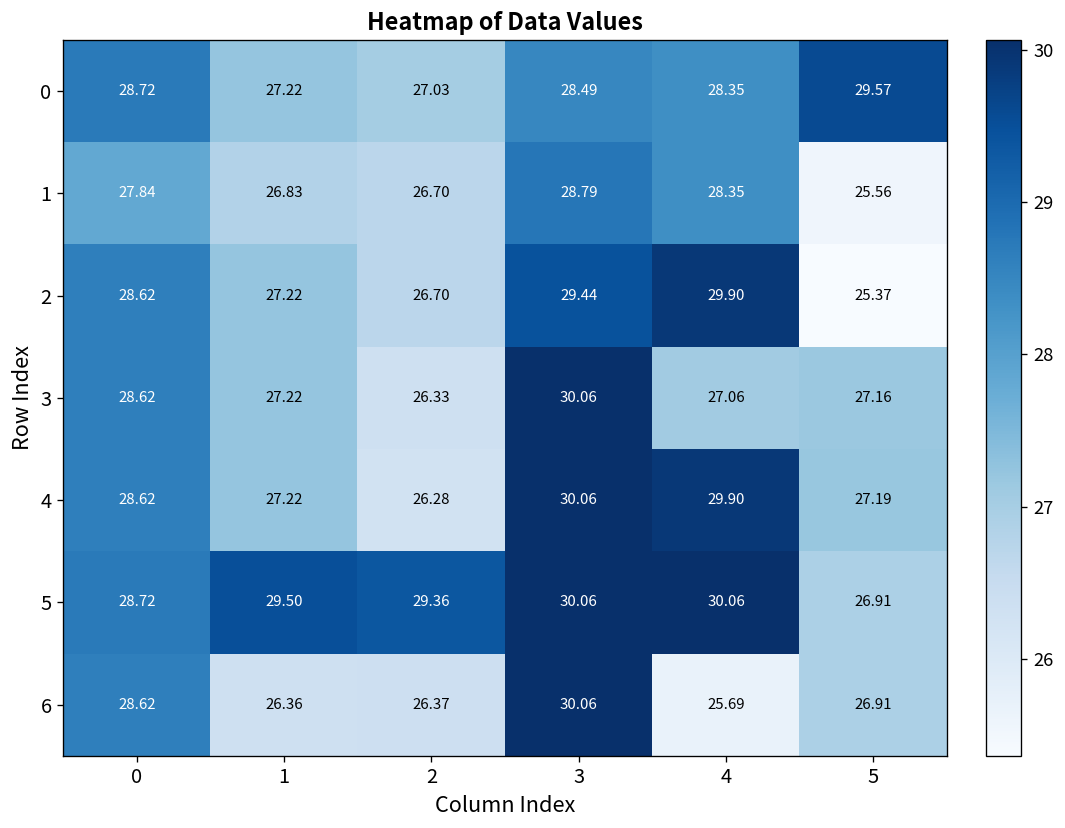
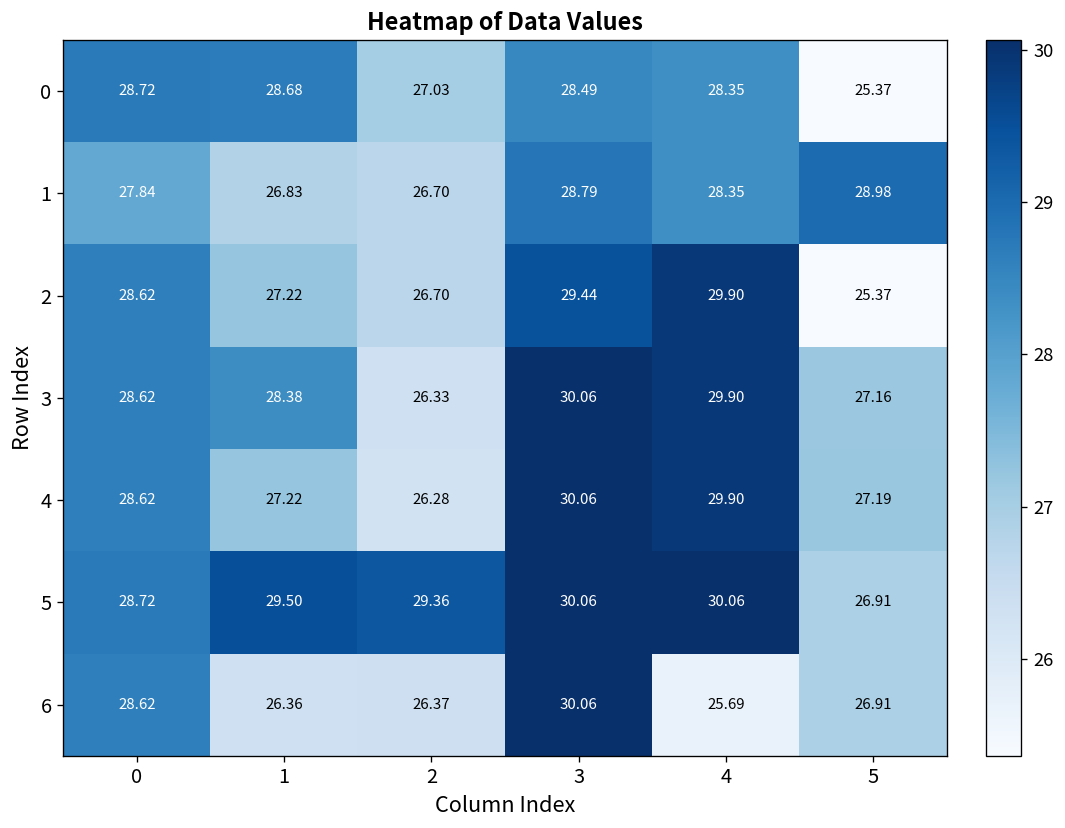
  {
    "0": {
      "0": 28.72,
-     "1": 27.22,
+     "1": 28.68,
      "2": 27.03,
      "3": 28.49,
      "4": 28.35,
-     "5": 29.57
+     "5": 25.37
    },
    "1": {
      "0": 27.84,
      "1": 26.83,
      "2": 26.70,
      "3": 28.79,
      "4": 28.35,
-     "5": 25.56
+     "5": 28.98
    },
    "2": {
      "0": 28.62,
      "1": 27.22,
      "2": 26.70,
      "3": 29.44,
      "4": 29.90,
      "5": 25.37
    },
    "3": {
      "0": 28.62,
-     "1": 27.22,
+     "1": 28.38,
      "2": 26.33,
      "3": 30.06,
-     "4": 27.06,
+     "4": 29.90,
      "5": 27.16
    },
    "4": {
      "0": 28.62,
      "1": 27.22,
      "2": 26.28,
      "3": 30.06,
      "4": 29.90,
      "5": 27.19
    },
    "5": {
      "0": 28.72,
      "1": 29.50,
      "2": 29.36,
      "3": 30.06,
      "4": 30.06,
      "5": 26.91
    },
    "6": {
      "0": 28.62,
      "1": 26.36,
      "2": 26.37,
      "3": 30.06,
      "4": 25.69,
      "5": 26.91
    }
  }
